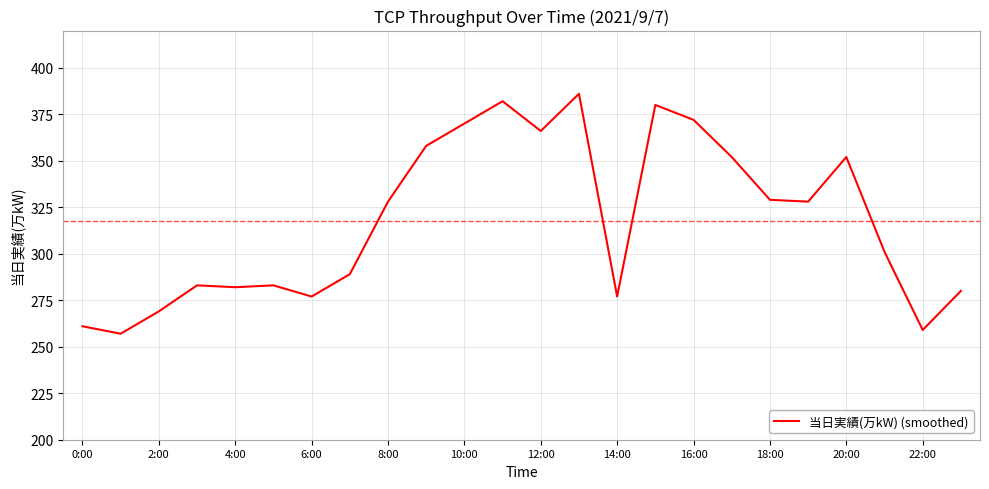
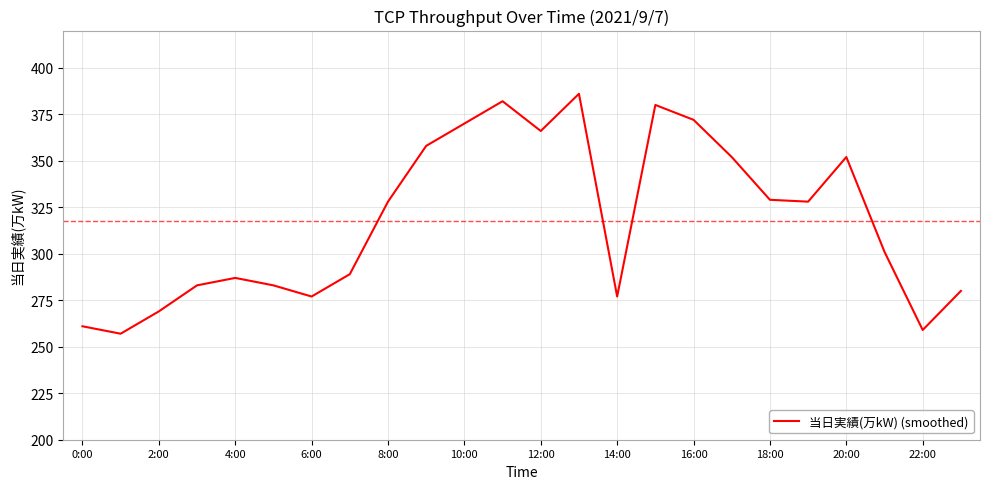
  {
    "0:00": 261,
    "2:00": 269,
-   "4:00": 282,
+   "4:00": 287,
    "6:00": 277,
    "8:00": 328,
    "10:00": 370,
    "12:00": 366,
    "14:00": 277,
    "16:00": 372,
    "18:00": 329,
    "20:00": 352,
    "22:00": 259
  }
